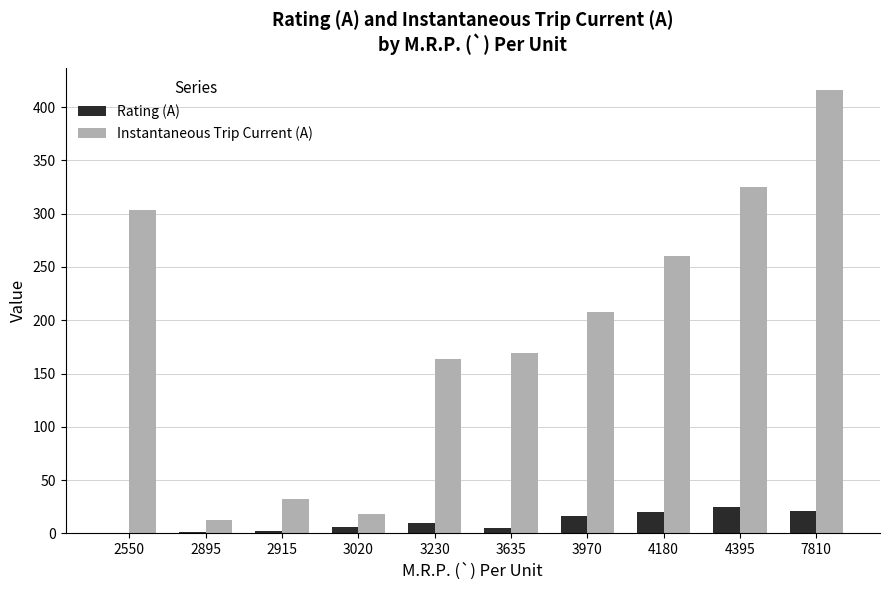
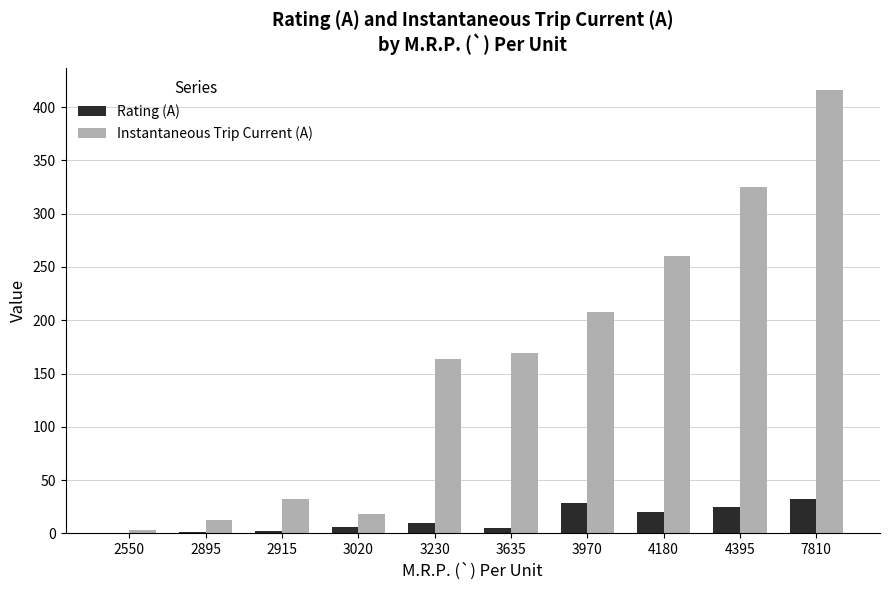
  {
    "Rating (A)": {
      "2915": 3,
      "3020": 6,
      "3230": 10,
      "3635": 5,
-     "3970": 16,
+     "3970": 29,
      "4180": 20,
      "4395": 25,
-     "7810": 21
+     "7810": 32
    },
    "Instantaneous Trip Current (A)": {
-     "2550": 304,
+     "2550": 3,
      "2895": 13,
      "2915": 33,
      "3020": 19,
      "3230": 163,
      "3635": 169,
      "3970": 208,
      "4180": 260,
      "4395": 325,
      "7810": 416
    }
  }
